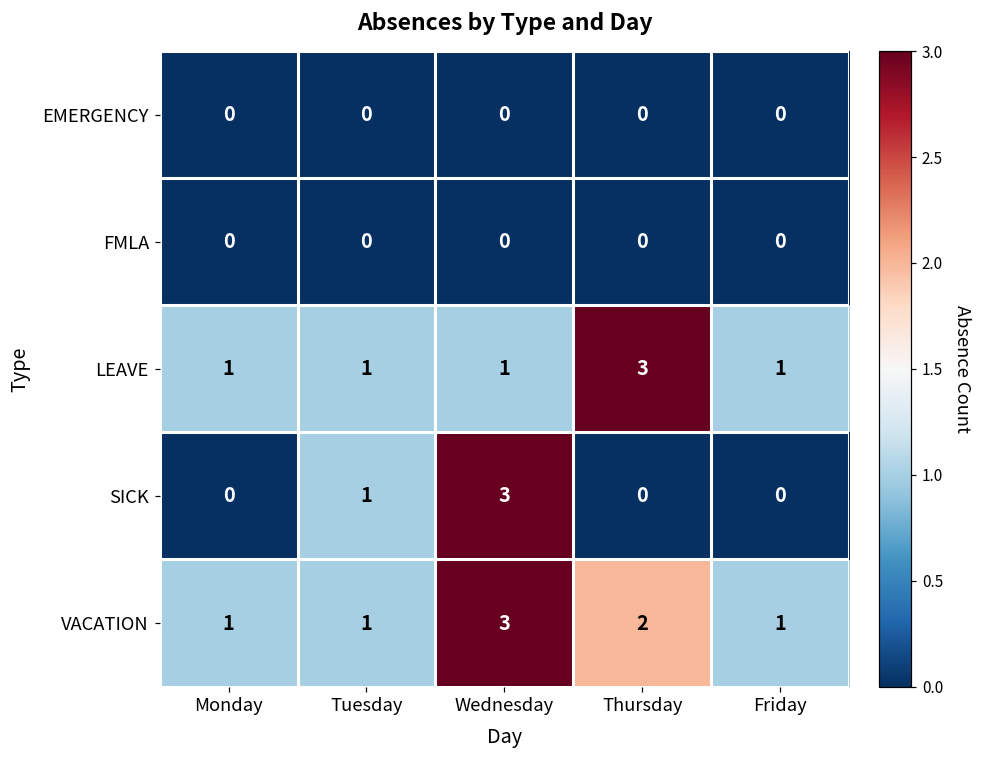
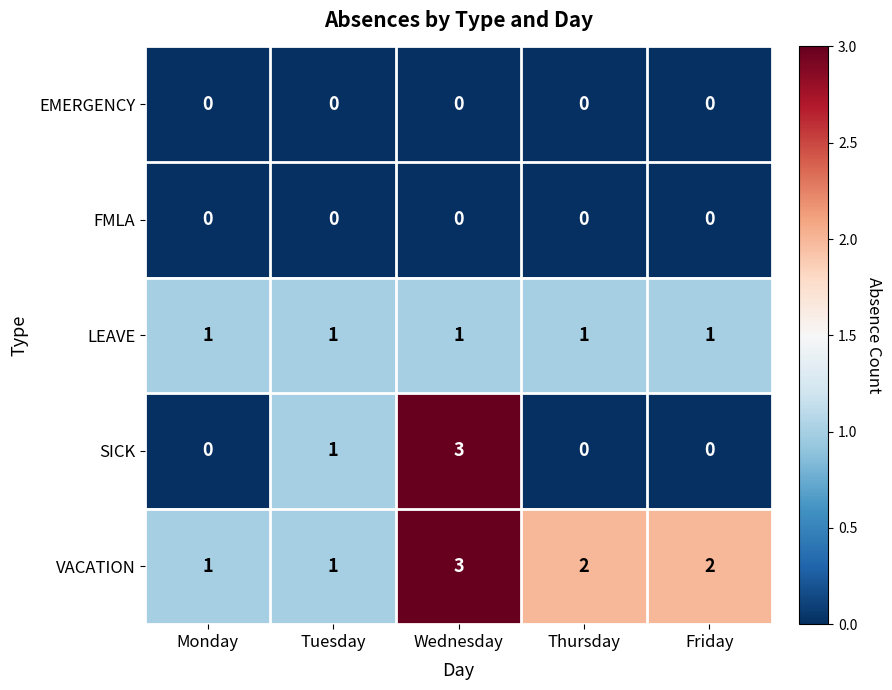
  {
    "EMERGENCY": {
      "Monday": 0,
      "Tuesday": 0,
      "Wednesday": 0,
      "Thursday": 0,
      "Friday": 0
    },
    "FMLA": {
      "Monday": 0,
      "Tuesday": 0,
      "Wednesday": 0,
      "Thursday": 0,
      "Friday": 0
    },
    "LEAVE": {
      "Monday": 1,
      "Tuesday": 1,
      "Wednesday": 1,
-     "Thursday": 3,
+     "Thursday": 1,
      "Friday": 1
    },
    "SICK": {
      "Monday": 0,
      "Tuesday": 1,
      "Wednesday": 3,
      "Thursday": 0,
      "Friday": 0
    },
    "VACATION": {
      "Monday": 1,
      "Tuesday": 1,
      "Wednesday": 3,
      "Thursday": 2,
-     "Friday": 1
+     "Friday": 2
    }
  }
